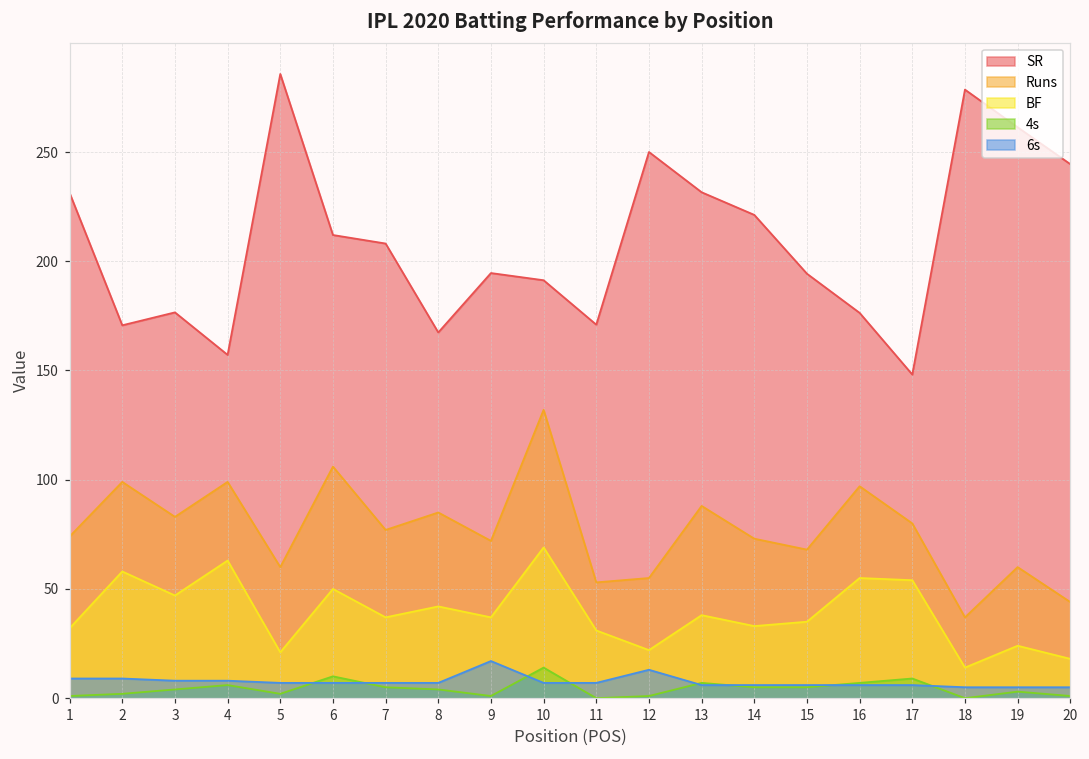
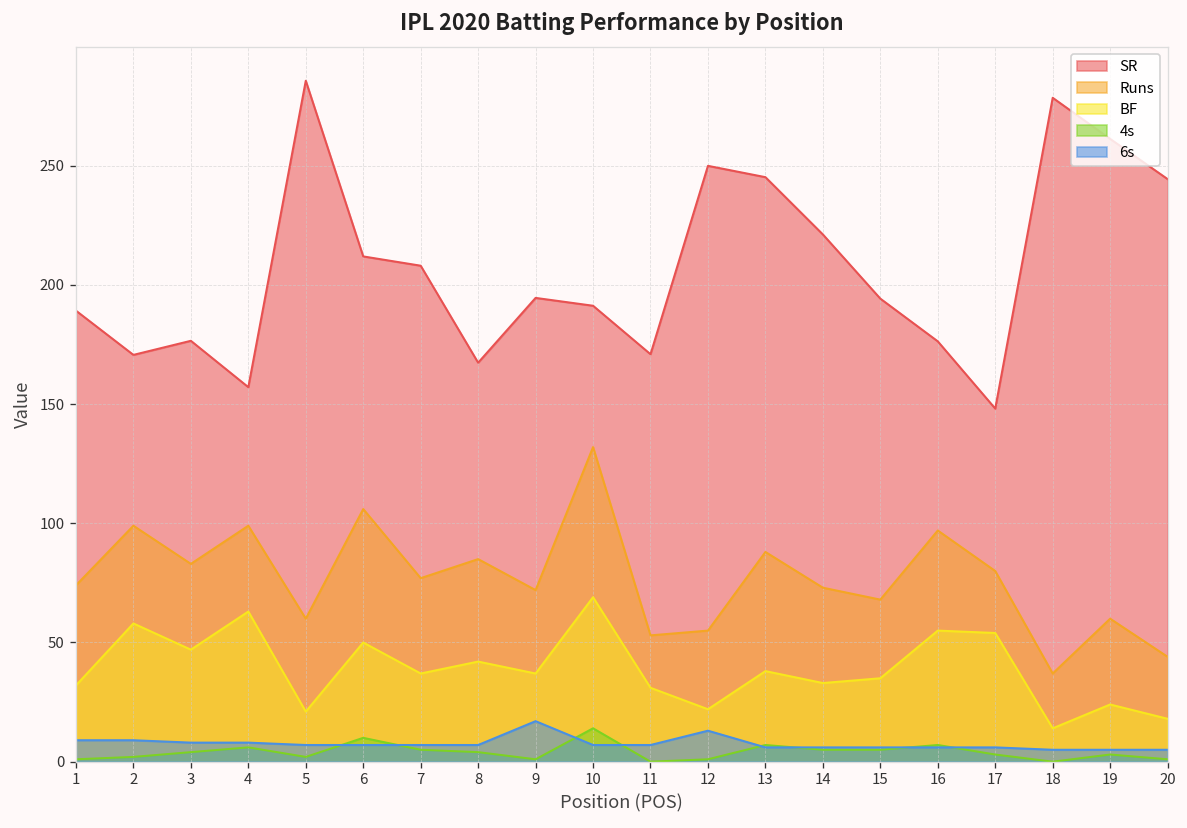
  {
    "SR": {
-     "1": 231,
+     "1": 189,
      "2": 171,
      "3": 177,
      "4": 157,
      "5": 286,
      "6": 212,
      "7": 208,
      "8": 167,
      "9": 195,
      "10": 191,
      "11": 171,
      "12": 250,
-     "13": 232,
+     "13": 245,
      "14": 221,
      "15": 194,
      "16": 176,
      "17": 148,
      "18": 279,
      "20": 244
    },
    "4s": {
      "1": 1,
      "2": 2,
      "3": 4,
      "4": 6,
      "5": 2,
      "6": 10,
      "7": 5,
      "8": 4,
      "9": 1,
      "10": 14,
      "11": 0,
      "12": 1,
-     "17": 9,
+     "17": 3,
      "18": 0,
      "19": 3,
      "20": 1
    },
    "6s": {
      "1": 9,
      "2": 9,
      "3": 8,
      "4": 8,
      "5": 7,
      "6": 7,
      "7": 7,
      "8": 7,
      "9": 17,
      "10": 7,
      "11": 7,
      "12": 13,
      "17": 6,
      "18": 5,
      "19": 5,
      "20": 5
    }
  }
